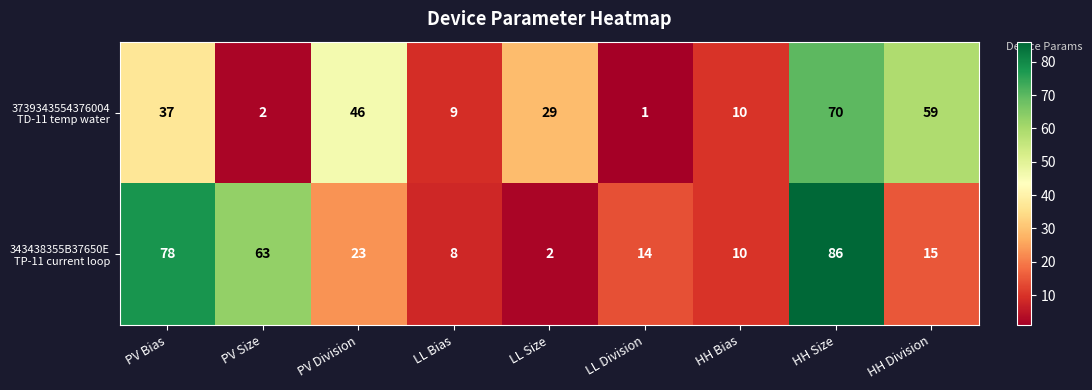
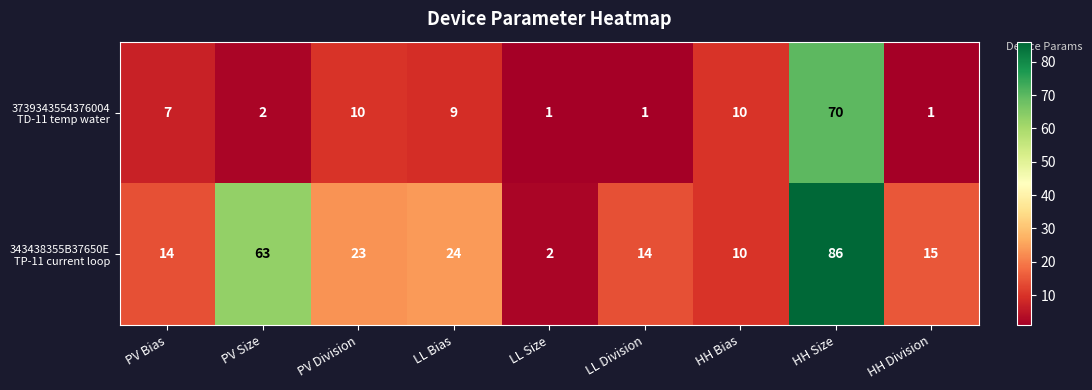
  {
    "3739343554376004 TD-11 temp water": {
-     "PV Bias": 37,
+     "PV Bias": 7,
      "PV Size": 2,
-     "PV Division": 46,
+     "PV Division": 10,
      "LL Bias": 9,
-     "LL Size": 29,
+     "LL Size": 1,
      "LL Division": 1,
      "HH Bias": 10,
      "HH Size": 70,
-     "HH Division": 59
+     "HH Division": 1
    },
    "343438355B37650E TP-11 current loop": {
-     "PV Bias": 78,
+     "PV Bias": 14,
      "PV Size": 63,
      "PV Division": 23,
-     "LL Bias": 8,
+     "LL Bias": 24,
      "LL Size": 2,
      "LL Division": 14,
      "HH Bias": 10,
      "HH Size": 86,
      "HH Division": 15
    }
  }
